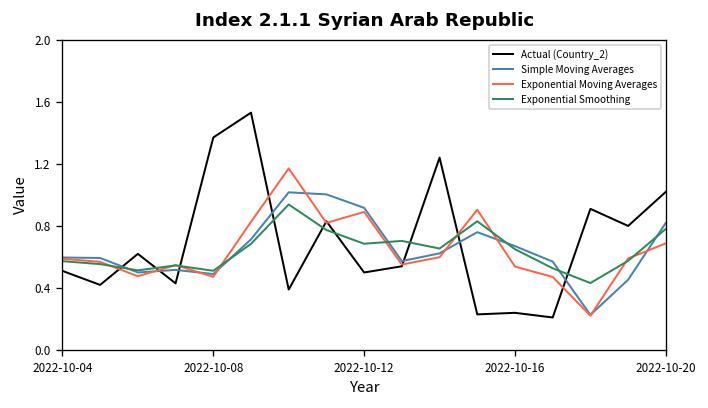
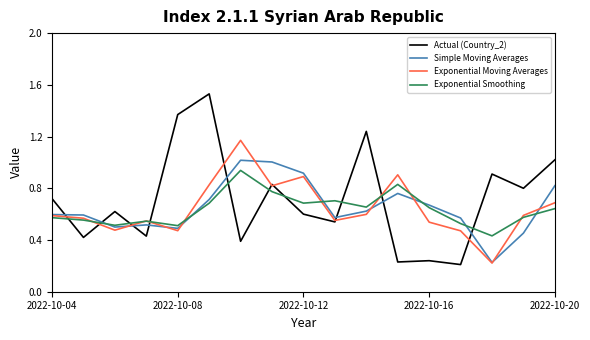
  {
    "Actual (Country_2)": {
-     "2022-10-04": 0.51,
+     "2022-10-04": 0.72,
      "2022-10-08": 1.37,
-     "2022-10-12": 0.5,
+     "2022-10-12": 0.6,
      "2022-10-16": 0.24,
      "2022-10-20": 1.02
    },
    "Simple Moving Averages": {
      "2022-10-12": 0.92,
      "2022-10-16": 0.67,
      "2022-10-20": 0.82
    },
    "Exponential Moving Averages": {
      "2022-10-12": 0.89,
      "2022-10-16": 0.54,
      "2022-10-20": 0.69
    },
    "Exponential Smoothing": {
      "2022-10-08": 0.51,
      "2022-10-12": 0.69,
      "2022-10-16": 0.65,
-     "2022-10-20": 0.78
+     "2022-10-20": 0.64
    }
  }
